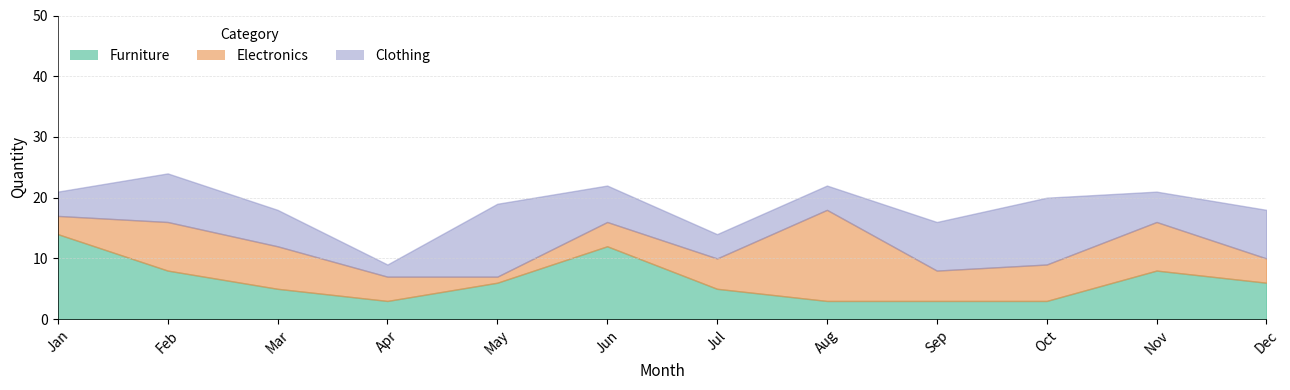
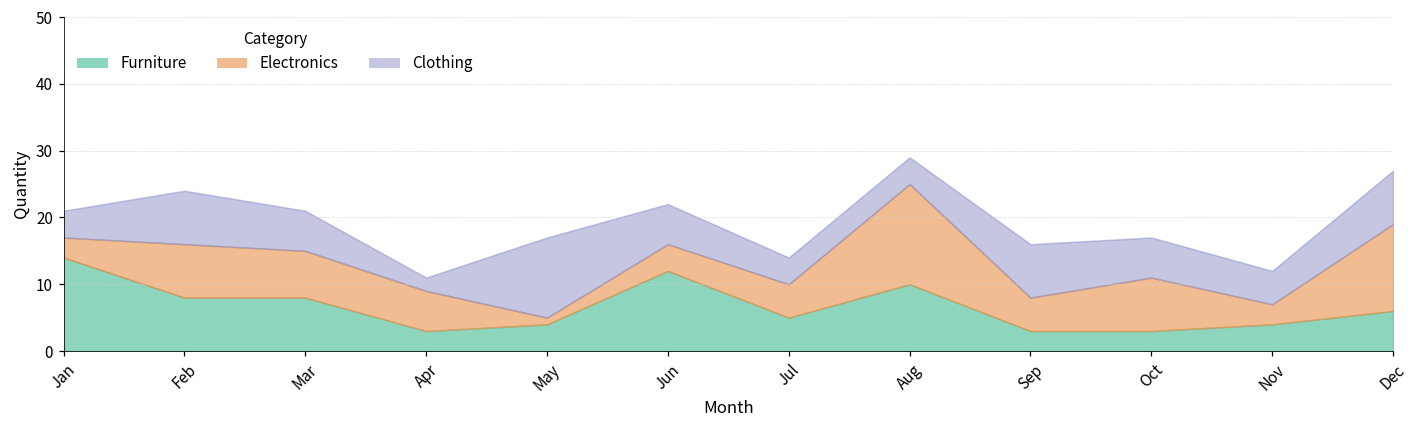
  {
    "Furniture": {
      "Jan": 14,
      "Feb": 8,
-     "Mar": 5,
+     "Mar": 8,
      "Apr": 3,
-     "May": 6,
+     "May": 4,
      "Jun": 12,
      "Jul": 5,
-     "Aug": 3,
+     "Aug": 10,
      "Sep": 3,
      "Oct": 3,
-     "Nov": 8,
+     "Nov": 4,
      "Dec": 6
    },
    "Electronics": {
      "Jan": 3,
      "Feb": 8,
      "Mar": 7,
-     "Apr": 4,
+     "Apr": 6,
      "May": 1,
      "Jun": 4,
      "Jul": 5,
      "Aug": 15,
      "Sep": 5,
-     "Oct": 6,
-     "Nov": 8,
-     "Dec": 4
+     "Oct": 8,
+     "Nov": 3,
+     "Dec": 13
    },
    "Clothing": {
      "Jan": 4,
      "Feb": 8,
      "Mar": 6,
      "Apr": 2,
      "May": 12,
      "Jun": 6,
      "Jul": 4,
      "Aug": 4,
      "Sep": 8,
-     "Oct": 11,
+     "Oct": 6,
      "Nov": 5,
      "Dec": 8
    }
  }
